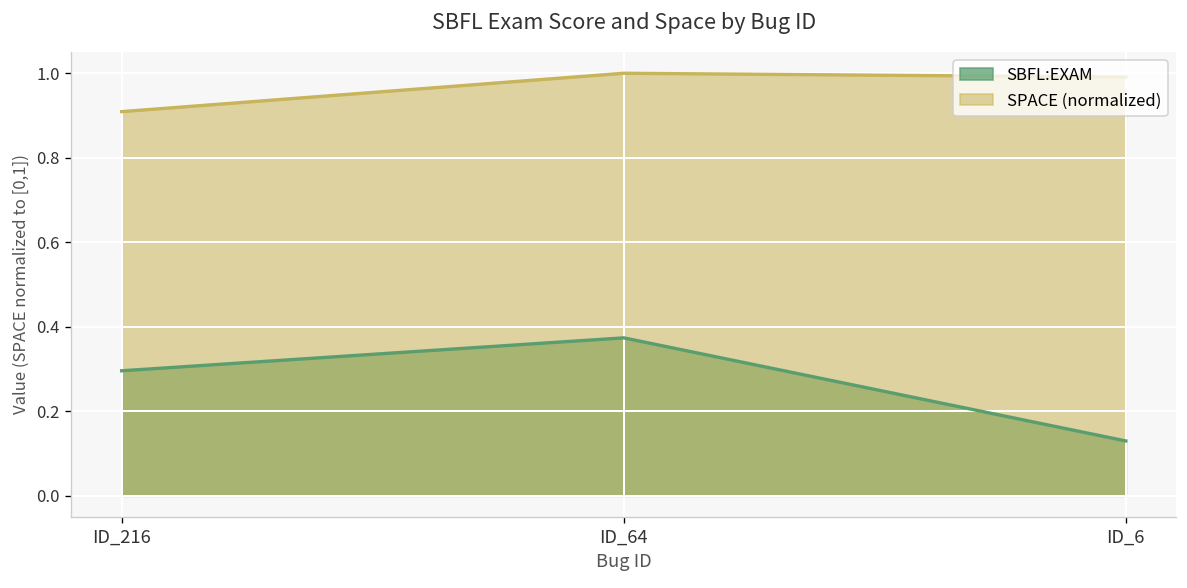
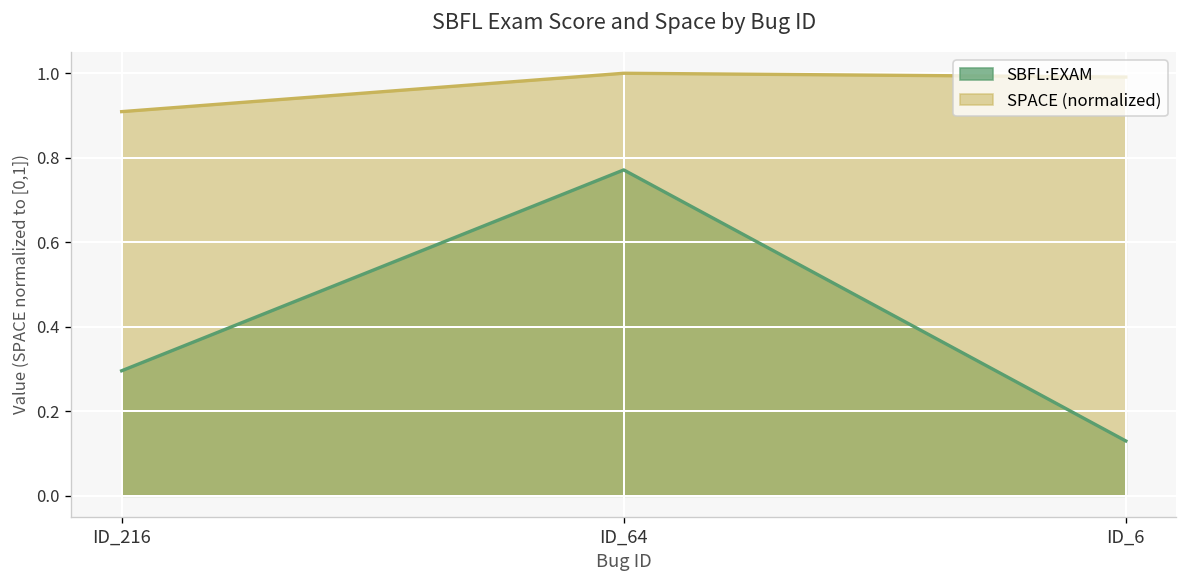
  {
    "SBFL:EXAM": {
      "ID_216": 0.30,
-     "ID_64": 0.37,
+     "ID_64": 0.77,
      "ID_6": 0.13
    },
    "SPACE (normalized)": {
      "ID_216": 0.91,
      "ID_64": 1.00
    }
  }
